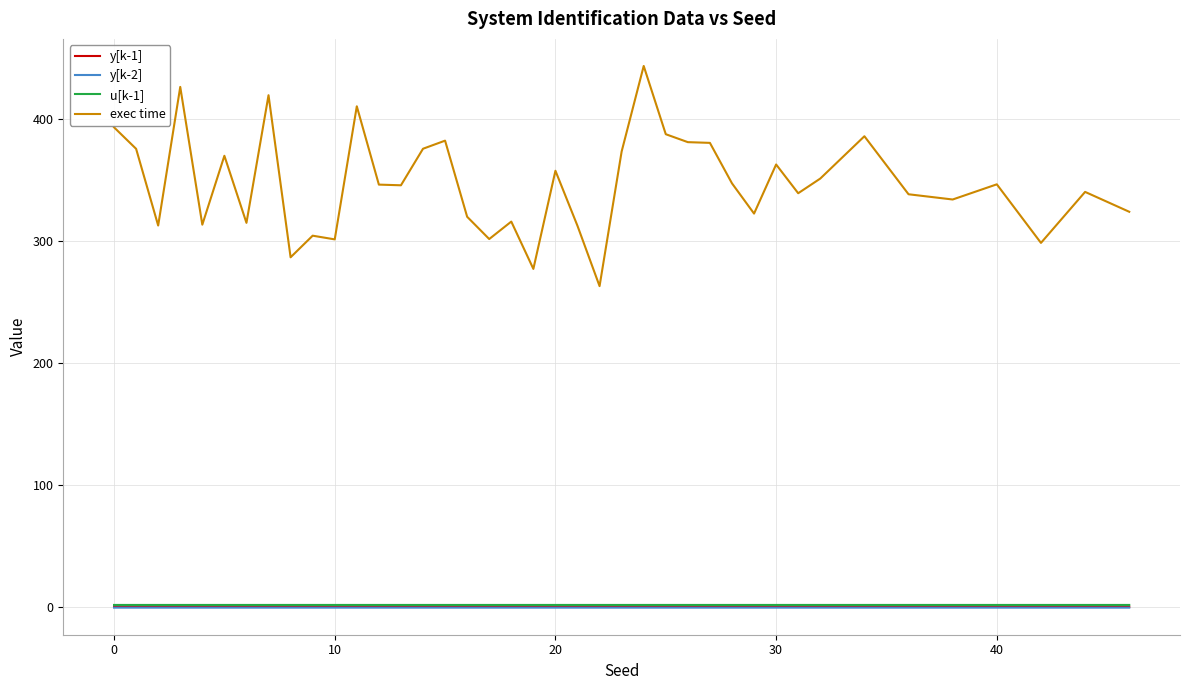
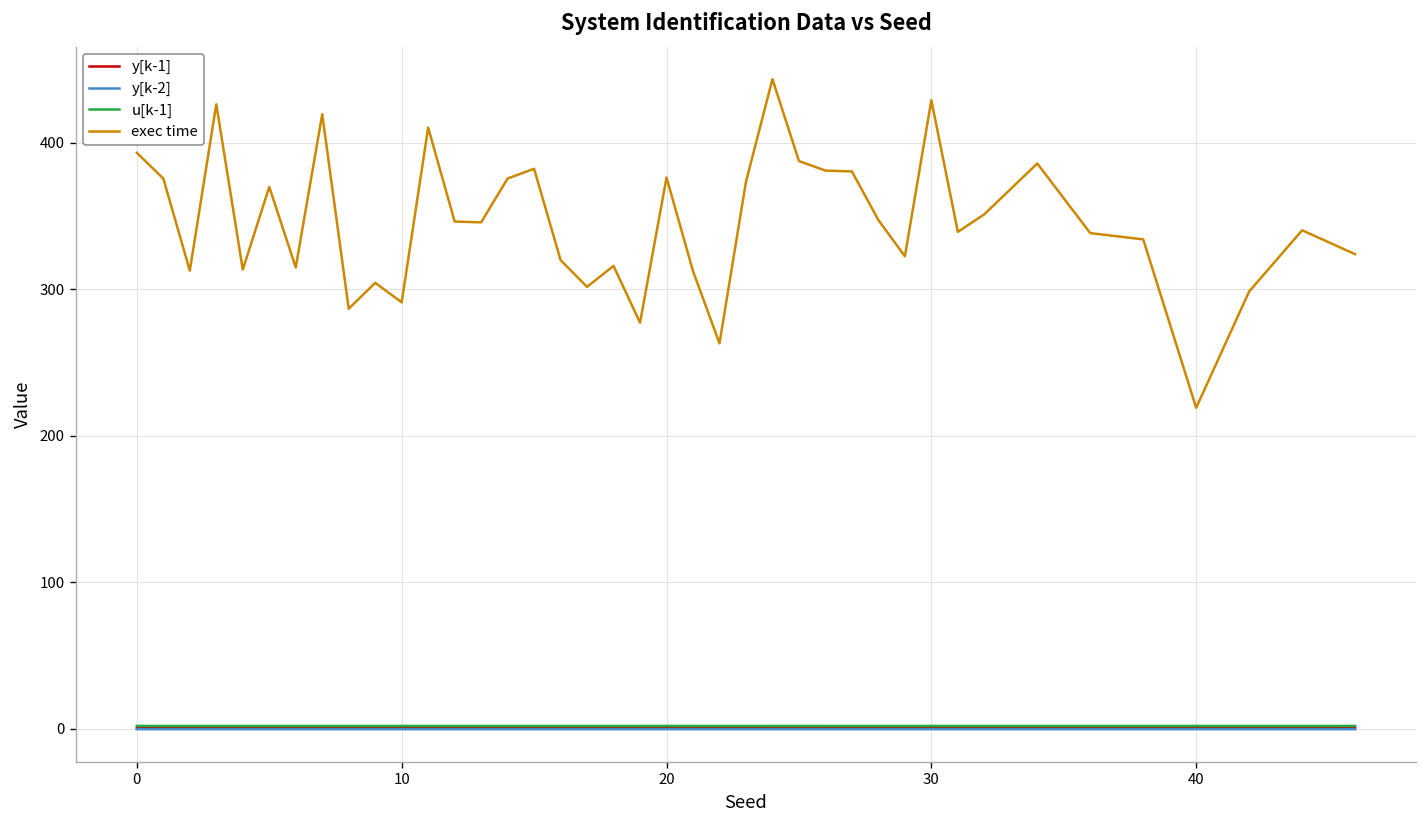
  {
    "exec time": {
      "0": 393,
-     "10": 301,
-     "20": 357,
-     "30": 363,
-     "40": 346
+     "10": 291,
+     "20": 376,
+     "30": 429,
+     "40": 219
    }
  }
